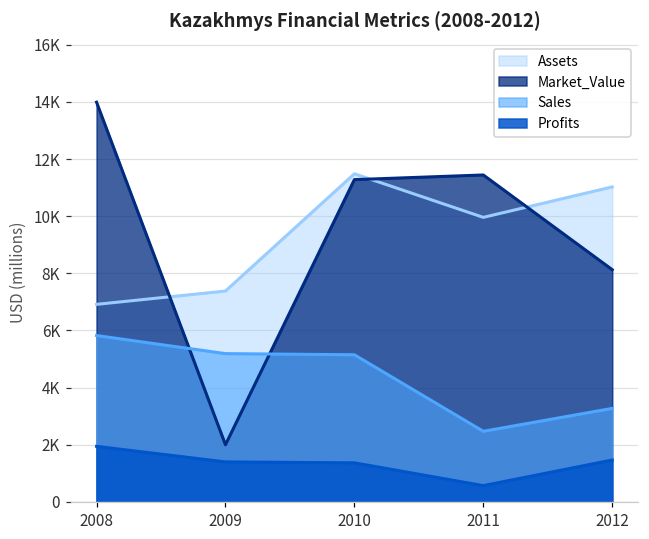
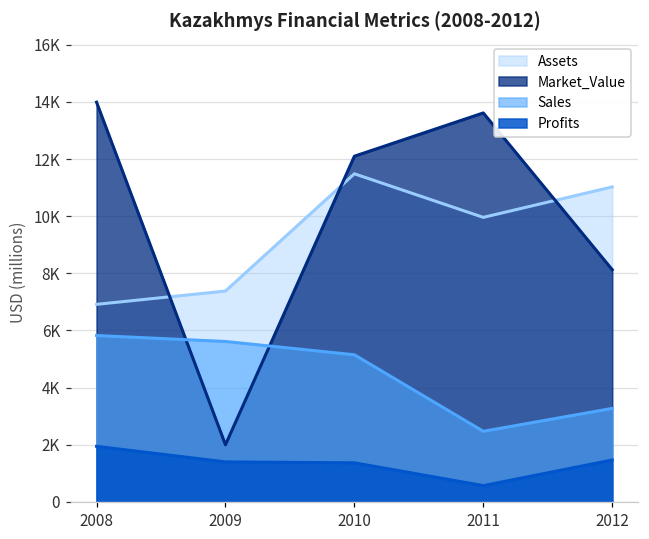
  {
    "Assets": {
      "2008": 6900,
      "2009": 7400,
      "2010": 11500,
      "2011": 10000,
      "2012": 11000
    },
    "Market_Value": {
      "2008": 14000,
      "2009": 2000,
-     "2010": 11300,
-     "2011": 11400,
+     "2010": 12100,
+     "2011": 13600,
      "2012": 8100
    },
    "Sales": {
      "2008": 5800,
-     "2009": 5200,
+     "2009": 5600,
      "2010": 5200,
      "2011": 2500,
      "2012": 3300
    },
    "Profits": {
      "2008": 1900,
      "2009": 1400,
      "2010": 1400,
      "2011": 600,
      "2012": 1500
    }
  }
